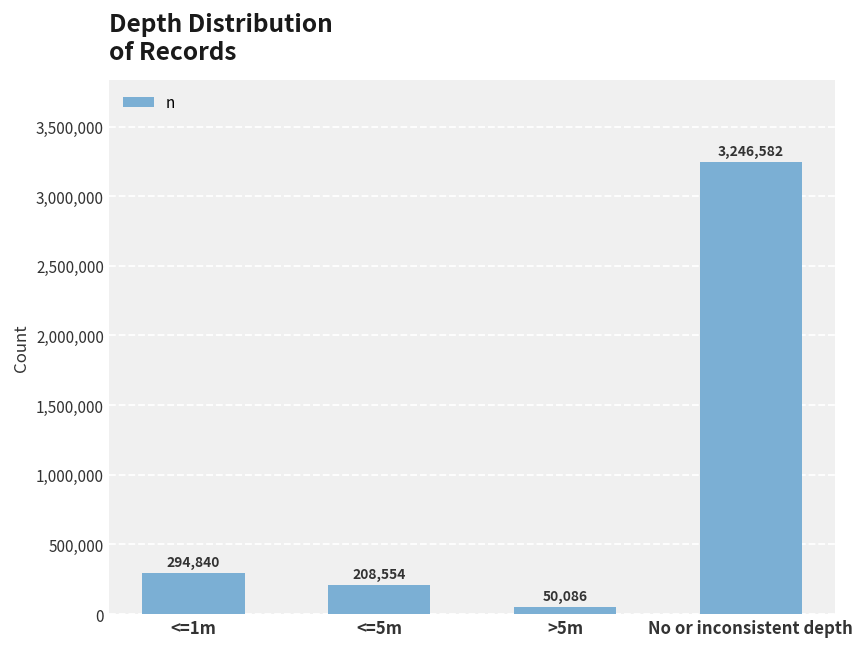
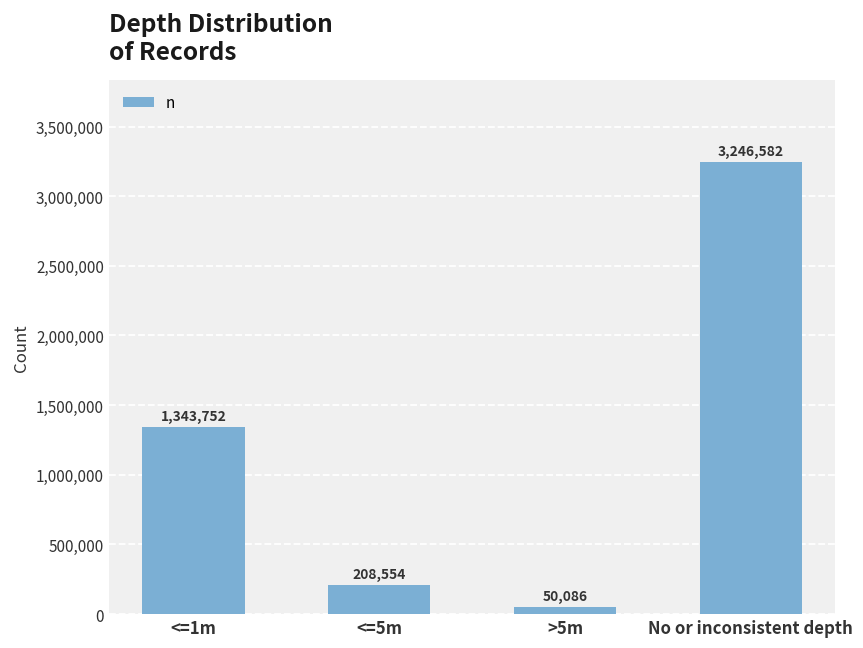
  {
-   "<=1m": "294,840",
+   "<=1m": "1,343,752",
    "<=5m": "208,554",
    ">5m": "50,086",
    "No or inconsistent depth": "3,246,582"
  }
